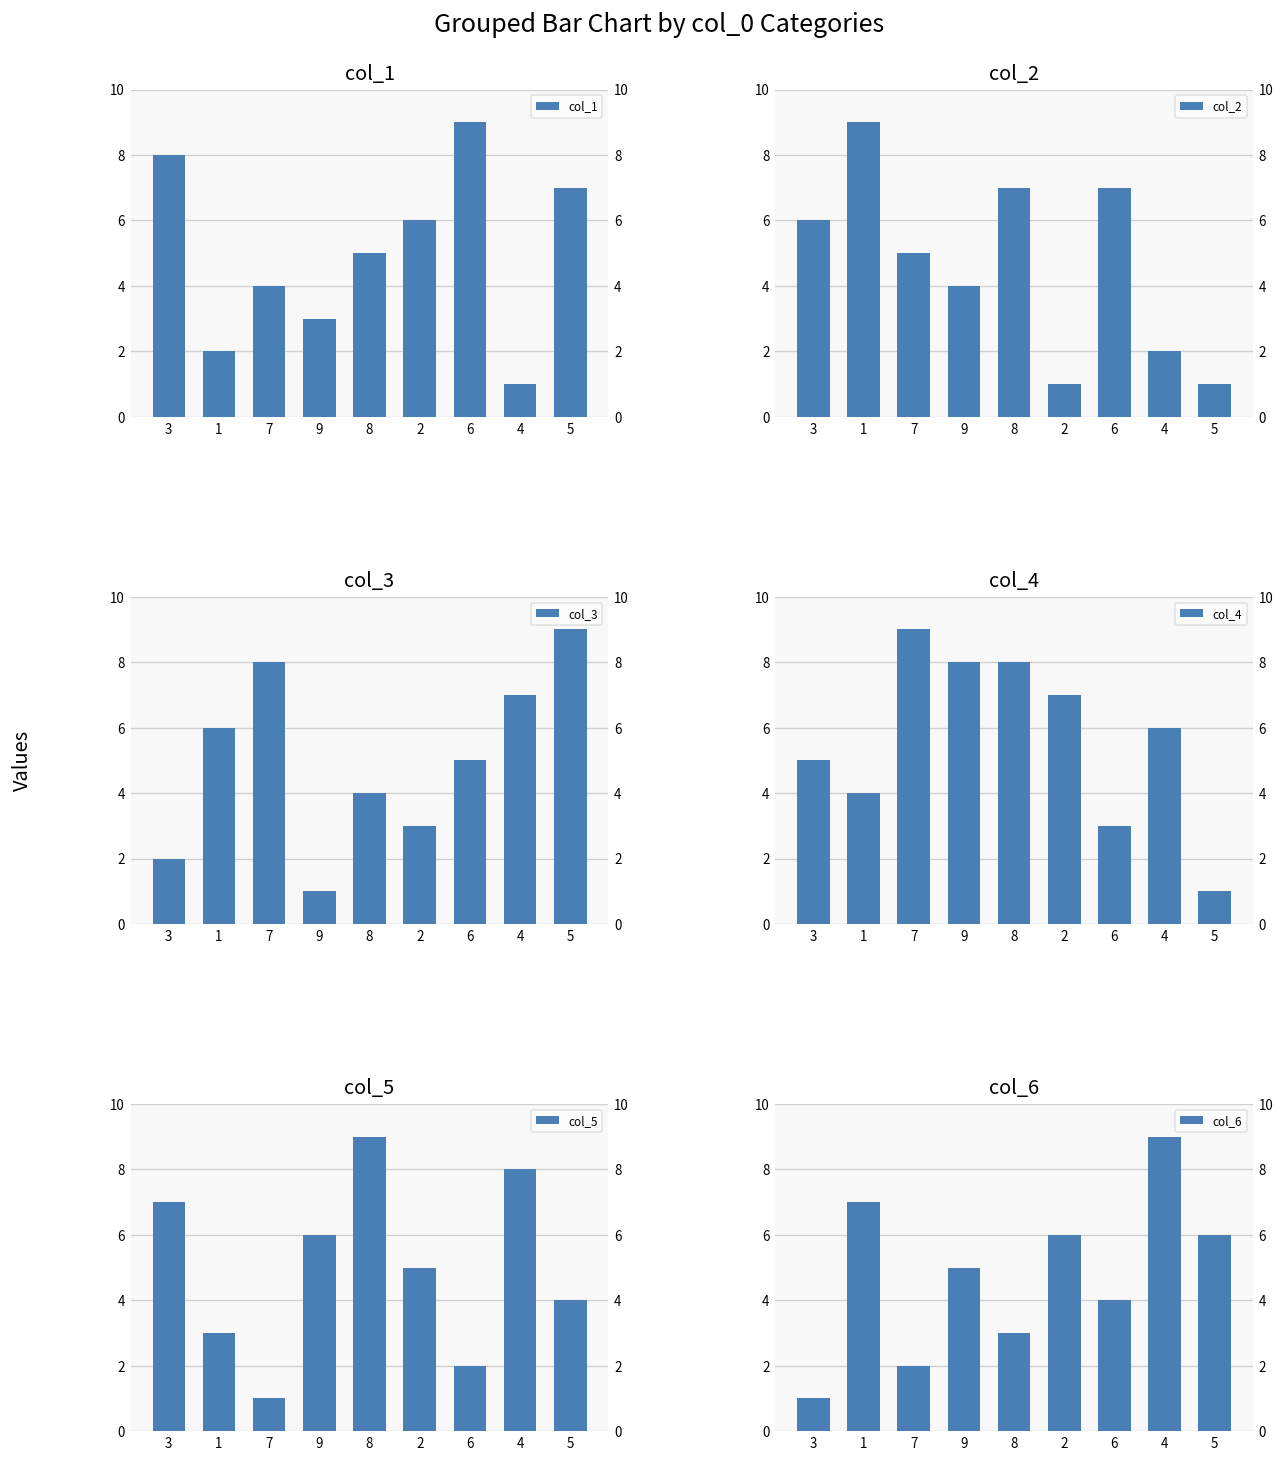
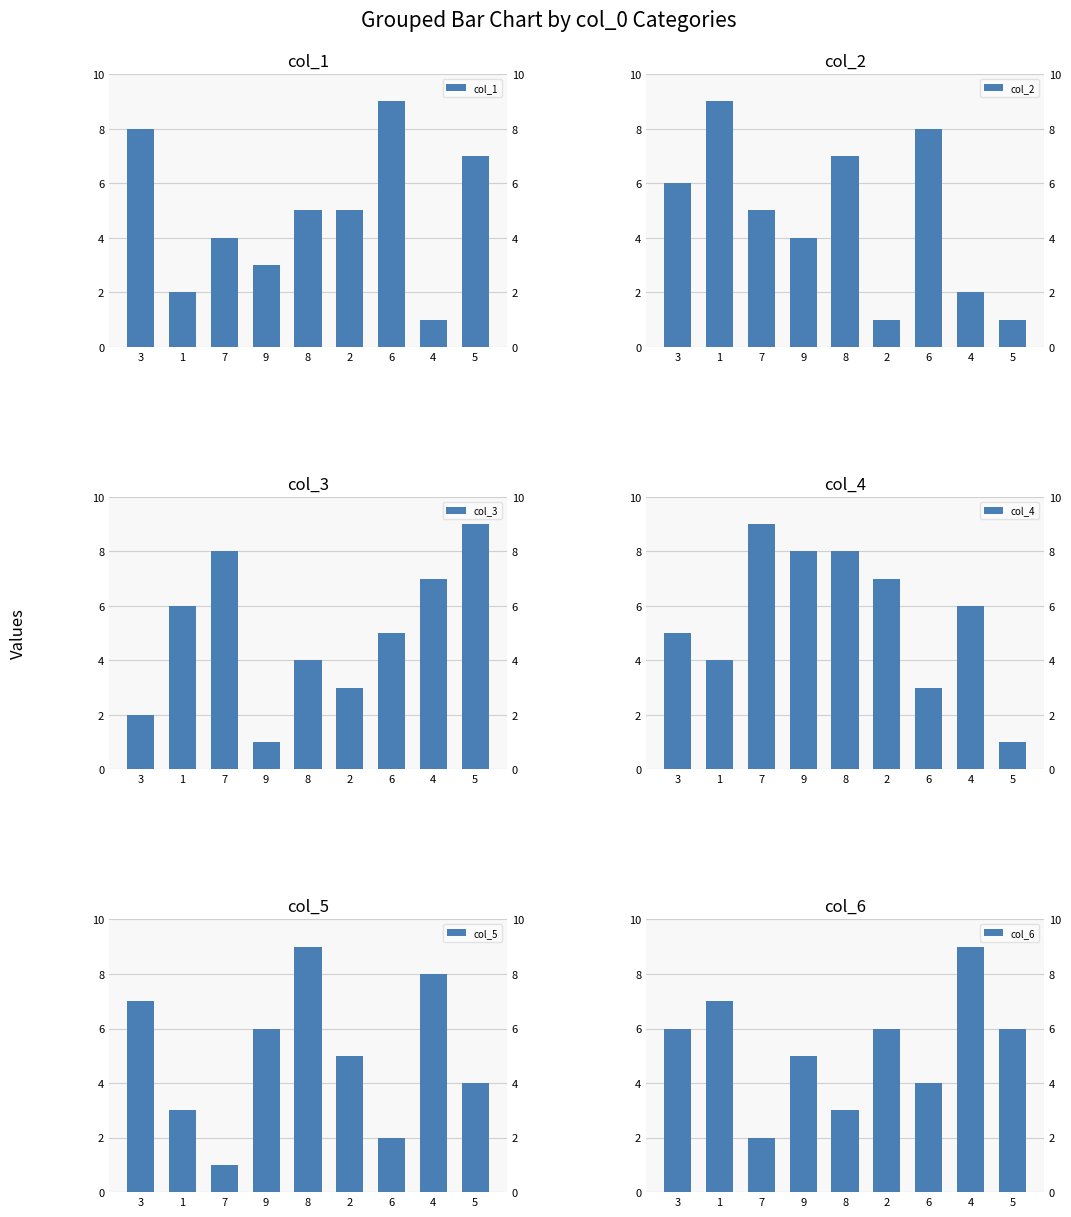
  {
    "col_1": {
      "3": 8,
      "1": 2,
      "7": 4,
      "9": 3,
      "8": 5,
-     "2": 6,
+     "2": 5,
      "6": 9,
      "4": 1,
      "5": 7
    },
    "col_2": {
      "3": 6,
      "1": 9,
      "7": 5,
      "9": 4,
      "8": 7,
      "2": 1,
-     "6": 7,
+     "6": 8,
      "4": 2,
      "5": 1
    },
    "col_3": {
      "3": 2.0,
      "1": 6.0,
      "7": 8.0,
      "9": 1.0,
      "8": 4.0,
      "2": 3.0,
      "6": 5.0,
      "4": 7.0,
      "5": 9.0
    },
    "col_4": {
      "3": 5.0,
      "1": 4.0,
      "7": 9.0,
      "9": 8.0,
      "8": 8.0,
      "2": 7.0,
      "6": 3.0,
      "4": 6.0,
      "5": 1.0
    },
    "col_5": {
      "3": 7.0,
      "1": 3.0,
      "7": 1.0,
      "9": 6.0,
      "8": 9.0,
      "2": 5.0,
      "6": 2.0,
      "4": 8.0,
      "5": 4.0
    },
    "col_6": {
-     "3": 1,
+     "3": 6,
      "1": 7,
      "7": 2,
      "9": 5,
      "8": 3,
      "2": 6,
      "6": 4,
      "4": 9,
      "5": 6
    }
  }
